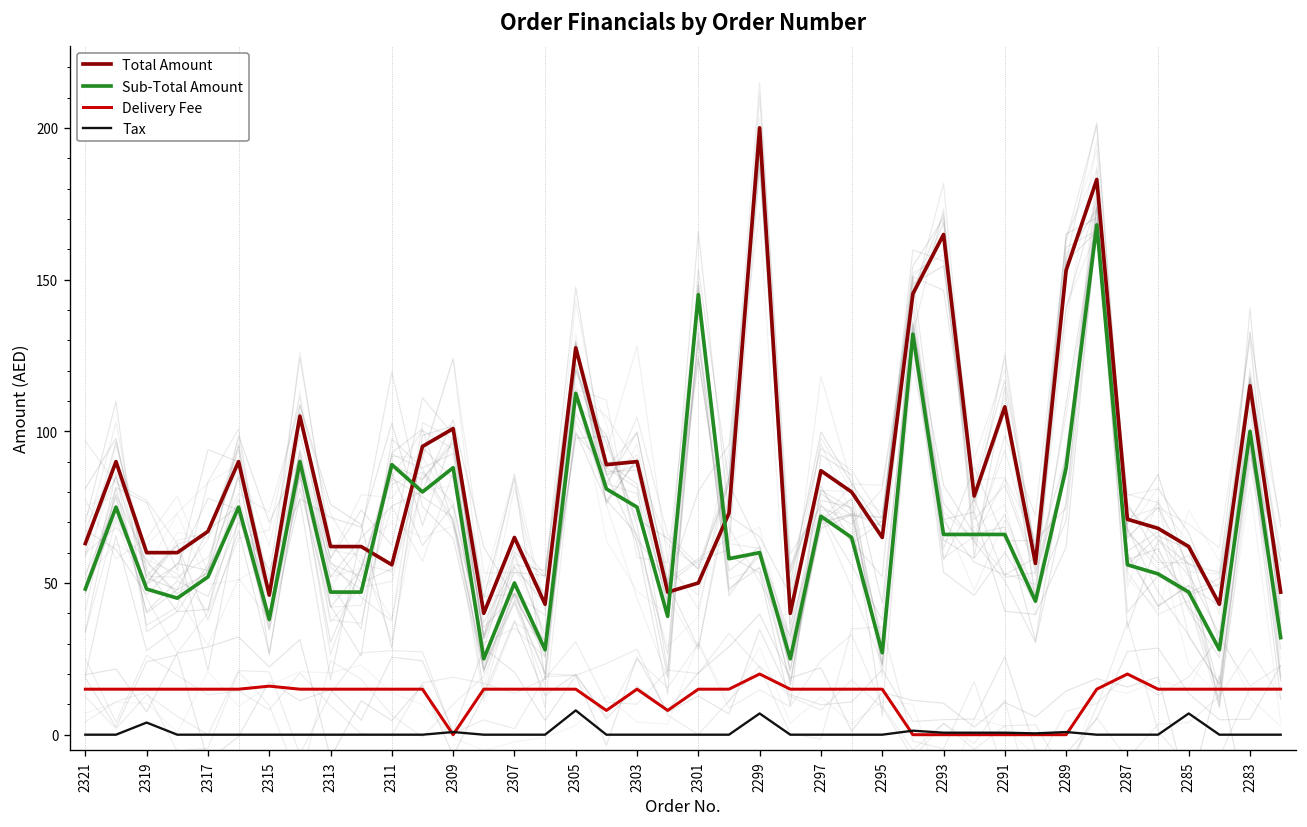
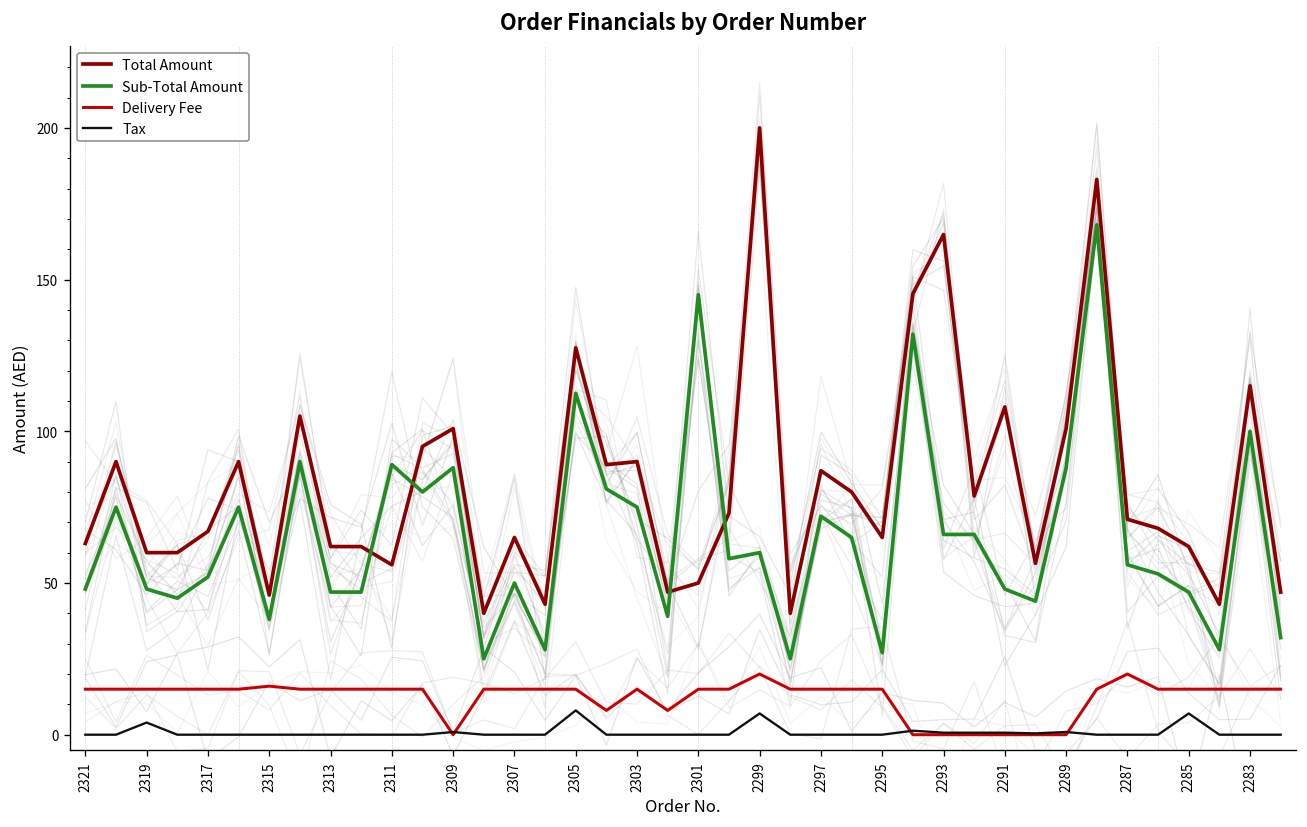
  {
    "Total Amount": {
      "2321": 63,
      "2313": 62,
      "2311": 56,
      "2299": 200,
      "2297": 87,
      "2295": 65,
      "2293": 165,
      "2291": 108,
-     "2289": 153
+     "2289": 101
    },
    "Sub-Total Amount": {
      "2319": 48,
      "2317": 52,
      "2313": 47,
      "2309": 88,
      "2303": 75,
      "2301": 145,
      "2295": 27,
      "2293": 66,
-     "2291": 66
+     "2291": 48
    },
    "Delivery Fee": {
      "2321": 15,
      "2317": 15,
      "2311": 15,
      "2307": 15,
      "2305": 15,
      "2301": 15,
      "2299": 20,
      "2297": 15,
      "2295": 15
    },
    "Tax": {
      "2321": 0,
      "2319": 4,
      "2315": 0,
      "2313": 0,
      "2307": 0,
      "2305": 8,
      "2303": 0,
      "2299": 7,
      "2297": 0,
      "2295": 0,
      "2287": 0,
      "2285": 7,
      "2283": 0
    }
  }
